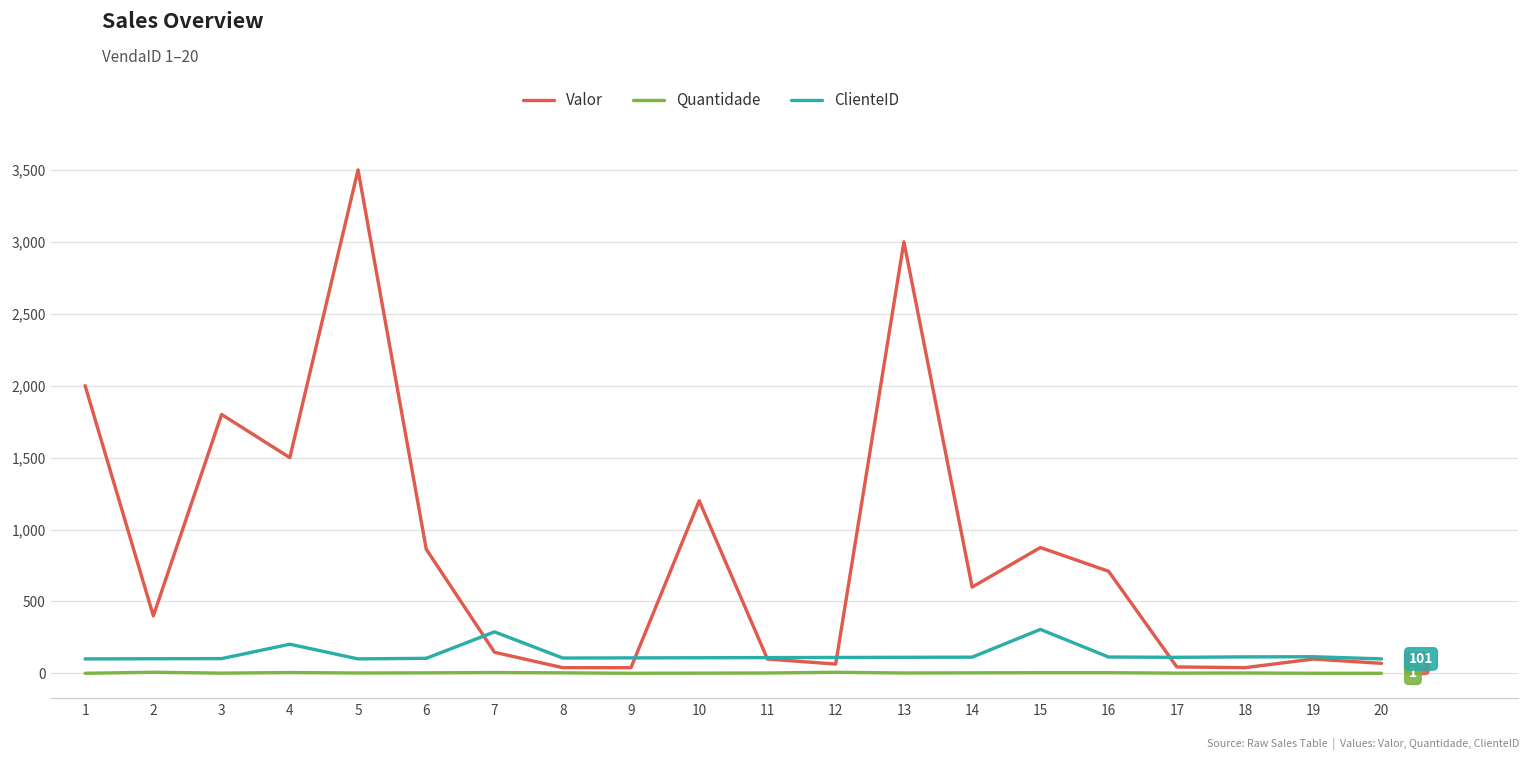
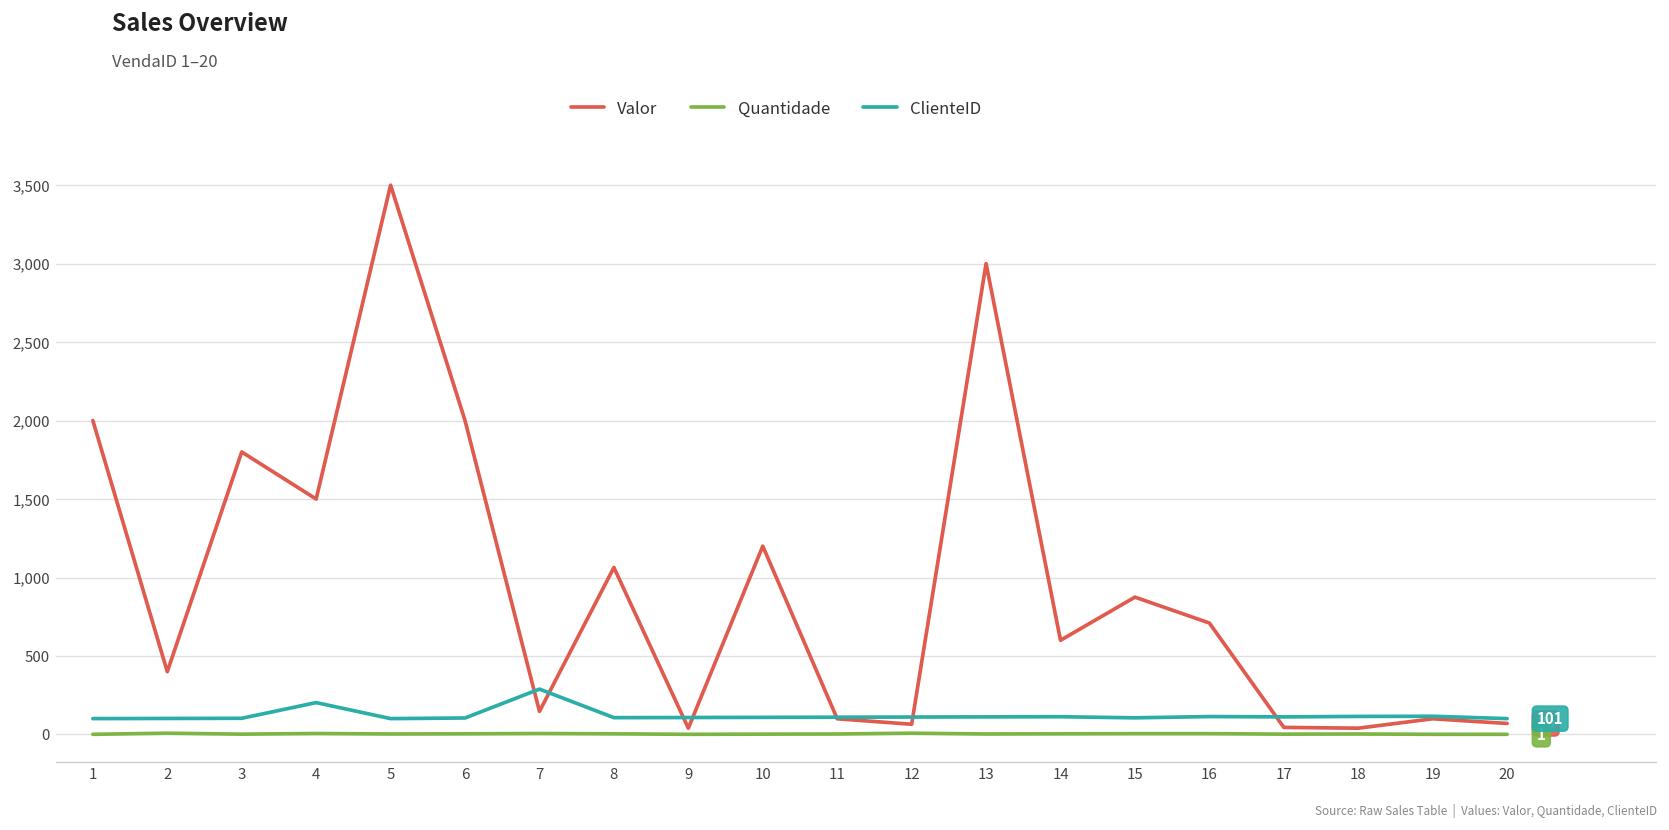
  {
    "Valor": {
      "1": "2,000",
      "2": "400",
      "3": "1,800",
      "4": "1,500",
      "5": "3,500",
-     "6": "860",
+     "6": "2,000",
      "7": "150",
-     "8": "40",
+     "8": "1,060",
      "9": "40",
      "10": "1,200",
      "12": "70",
      "13": "3,000",
      "14": "600",
      "15": "880",
      "16": "710",
      "17": "50",
      "18": "40"
    },
    "Quantidade": {
      "1": "0",
      "2": "10",
      "3": "0",
      "4": "10",
      "5": "0",
      "6": "0",
      "7": "10",
      "8": "0",
      "9": "0",
      "10": "0",
      "11": "0",
      "12": "10",
      "13": "0",
      "14": "0",
      "15": "10",
      "16": "10",
      "17": "0",
      "18": "0",
      "19": "0"
    },
    "ClienteID": {
      "1": "100",
      "2": "100",
      "3": "100",
      "4": "200",
      "5": "100",
      "6": "110",
      "7": "290",
      "8": "110",
      "9": "110",
      "10": "110",
      "12": "110",
      "13": "110",
      "14": "110",
-     "15": "310",
+     "15": "110",
      "16": "110",
      "17": "110",
      "18": "120"
    }
  }
